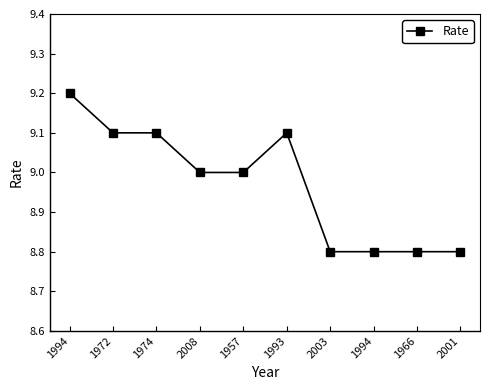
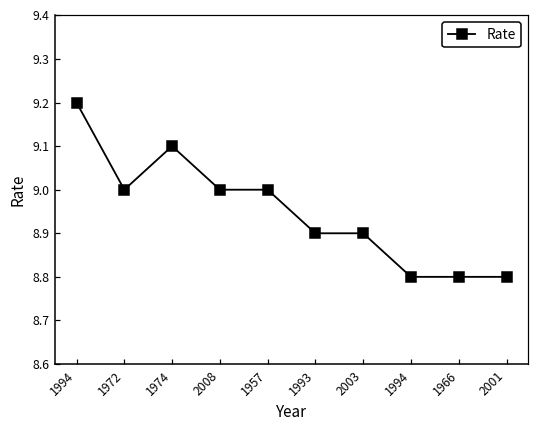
  {
-   "1972": 9.1,
+   "1972": 9.0,
    "1974": 9.1,
    "2008": 9.0,
    "1957": 9.0,
-   "1993": 9.1,
-   "2003": 8.8,
+   "1993": 8.9,
+   "2003": 8.9,
    "1966": 8.8,
    "2001": 8.8
  }
